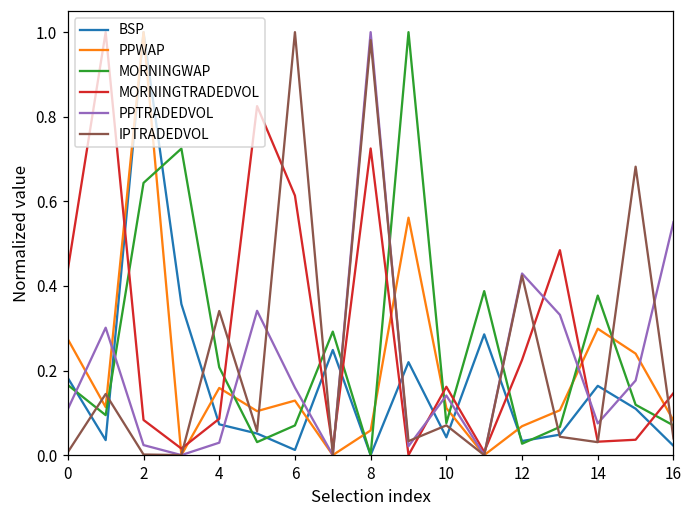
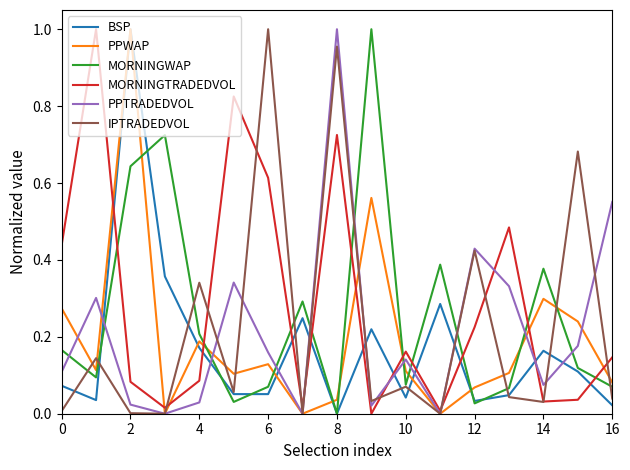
  {
    "BSP": {
-     "0": 0.18,
-     "4": 0.07,
-     "6": 0.01,
+     "0": 0.07,
+     "4": 0.17,
+     "6": 0.05,
      "10": 0.04,
      "14": 0.16,
      "16": 0.02
    },
    "PPWAP": {
      "0": 0.27,
-     "4": 0.16,
+     "4": 0.19,
      "6": 0.13,
-     "8": 0.06,
+     "8": 0.04,
      "10": 0.11,
      "12": 0.07,
      "14": 0.30,
      "16": 0.08
    },
    "MORNINGWAP": {
      "0": 0.17,
      "2": 0.64,
      "4": 0.21,
      "6": 0.07,
      "14": 0.38,
      "16": 0.07
    },
    "MORNINGTRADEDVOL": {
      "0": 0.44,
      "2": 0.08,
      "4": 0.09,
      "6": 0.61,
      "8": 0.72,
      "10": 0.16,
      "12": 0.23,
      "16": 0.15
    },
    "PPTRADEDVOL": {
      "0": 0.11,
      "2": 0.02,
      "4": 0.03,
      "6": 0.16,
      "8": 1.00,
      "10": 0.14,
      "14": 0.07,
      "16": 0.55
    },
    "IPTRADEDVOL": {
      "0": 0.01,
      "2": 0.00,
      "4": 0.34,
      "6": 1.00,
-     "8": 0.98,
+     "8": 0.95,
      "16": 0.04
    }
  }
